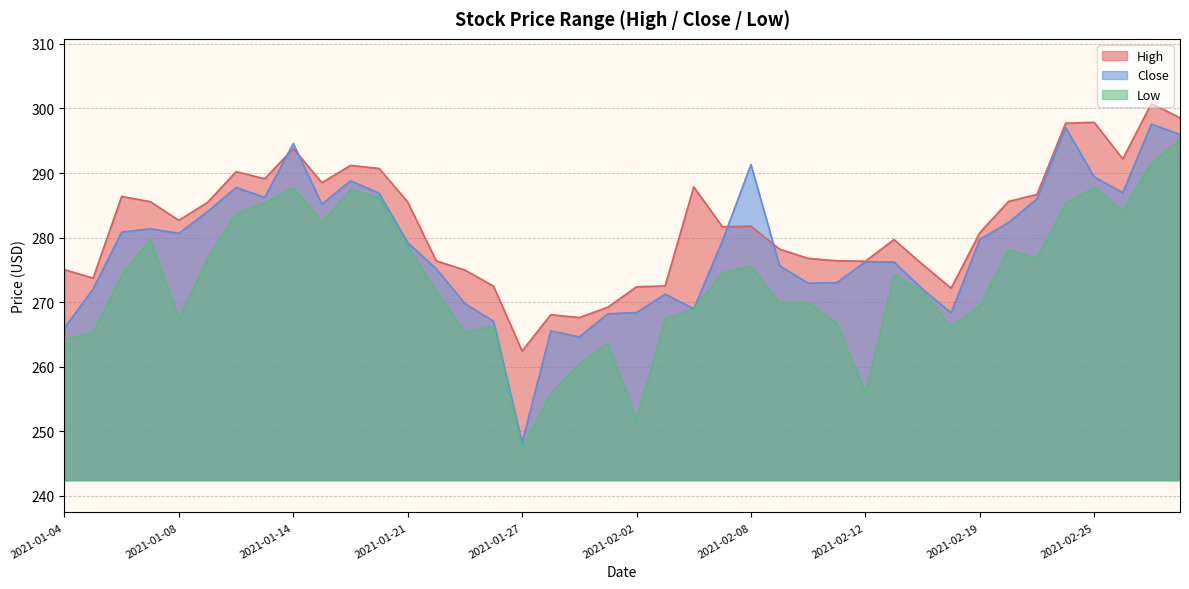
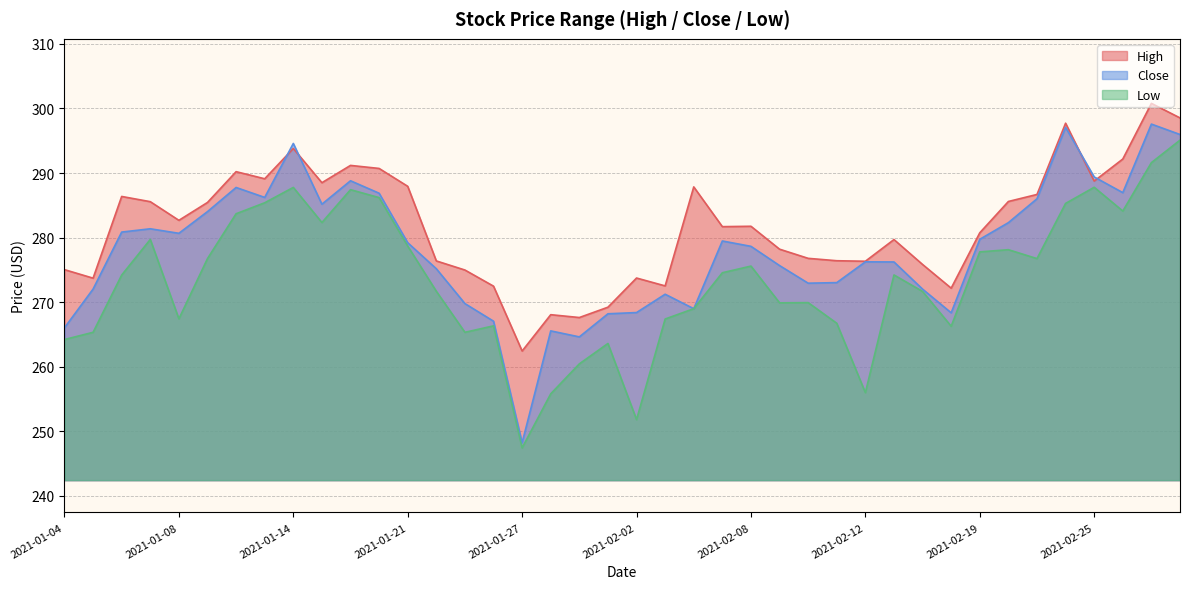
  {
    "High": {
      "2021-01-04": 275,
      "2021-01-08": 283,
      "2021-01-14": 294,
-     "2021-01-21": 286,
+     "2021-01-21": 288,
      "2021-01-27": 262,
-     "2021-02-02": 272,
+     "2021-02-02": 274,
      "2021-02-08": 282,
      "2021-02-19": 281,
-     "2021-02-25": 298
+     "2021-02-25": 289
    },
    "Close": {
      "2021-01-04": 266,
      "2021-01-08": 281,
      "2021-01-14": 295,
      "2021-01-21": 279,
      "2021-01-27": 248,
      "2021-02-02": 268,
-     "2021-02-08": 291,
+     "2021-02-08": 279,
      "2021-02-19": 280,
      "2021-02-25": 289
    },
    "Low": {
      "2021-01-04": 264,
      "2021-01-08": 267,
      "2021-01-14": 288,
      "2021-01-21": 279,
      "2021-01-27": 247,
      "2021-02-02": 252,
      "2021-02-08": 276,
      "2021-02-12": 256,
-     "2021-02-19": 269,
+     "2021-02-19": 278,
      "2021-02-25": 288
    }
  }
